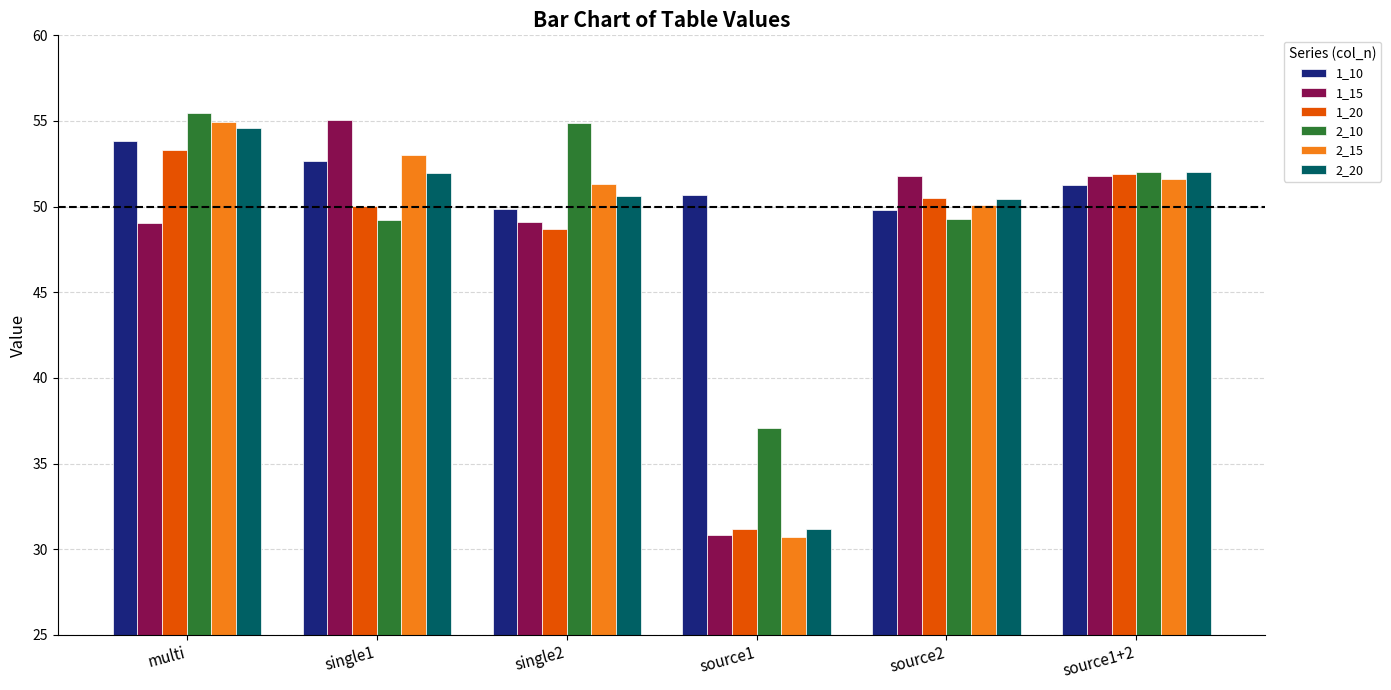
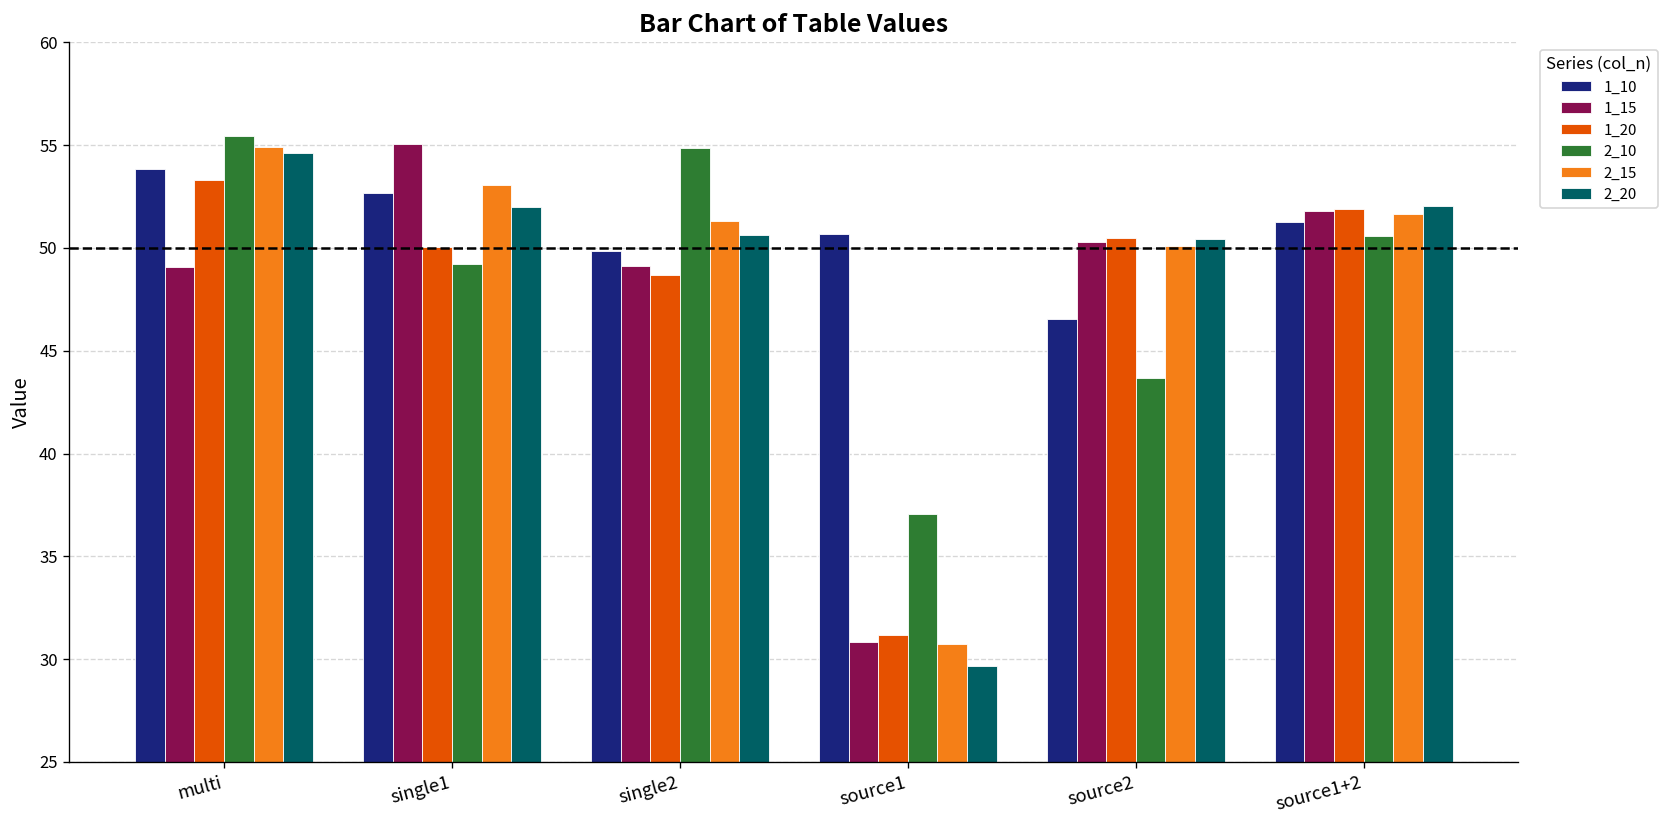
  {
    "1_10": {
      "multi": 53.8,
      "single1": 52.7,
      "single2": 49.9,
      "source1": 50.7,
-     "source2": 49.8,
+     "source2": 46.5,
      "source1+2": 51.2
    },
    "1_15": {
      "multi": 49.1,
      "single1": 55.1,
      "single2": 49.1,
      "source1": 30.8,
-     "source2": 51.8,
+     "source2": 50.3,
      "source1+2": 51.8
    },
    "2_10": {
      "multi": 55.4,
      "single1": 49.2,
      "single2": 54.9,
      "source1": 37.1,
-     "source2": 49.3,
-     "source1+2": 52.0
+     "source2": 43.7,
+     "source1+2": 50.6
    },
    "2_20": {
      "multi": 54.6,
      "single1": 52.0,
      "single2": 50.7,
-     "source1": 31.2,
+     "source1": 29.7,
      "source2": 50.4,
      "source1+2": 52.0
    }
  }
